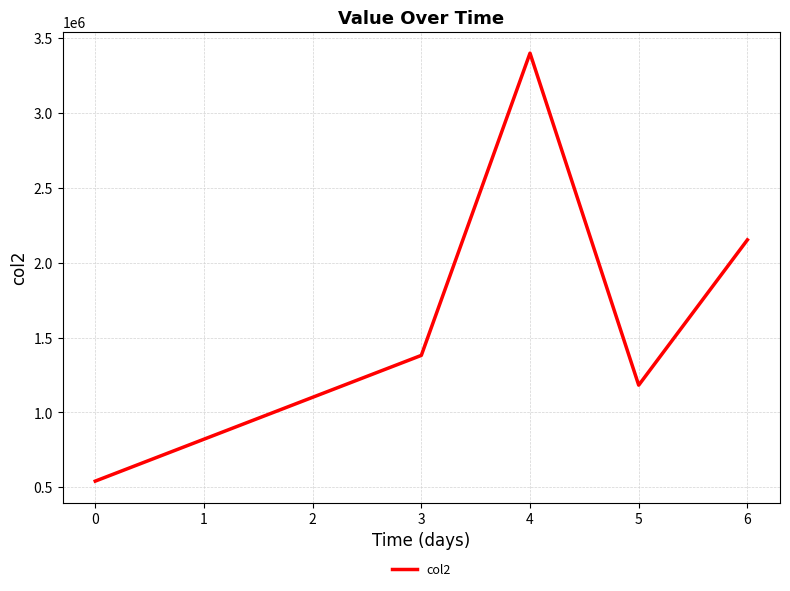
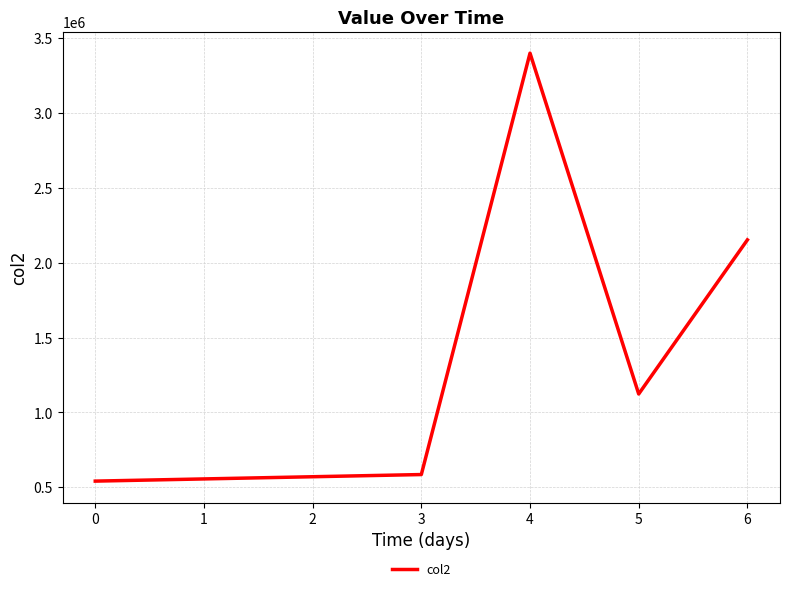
  {
    "0": 540000,
-   "3": 1380000,
+   "3": 590000,
    "4": 3400000,
-   "5": 1180000,
+   "5": 1120000,
    "6": 2150000
  }
